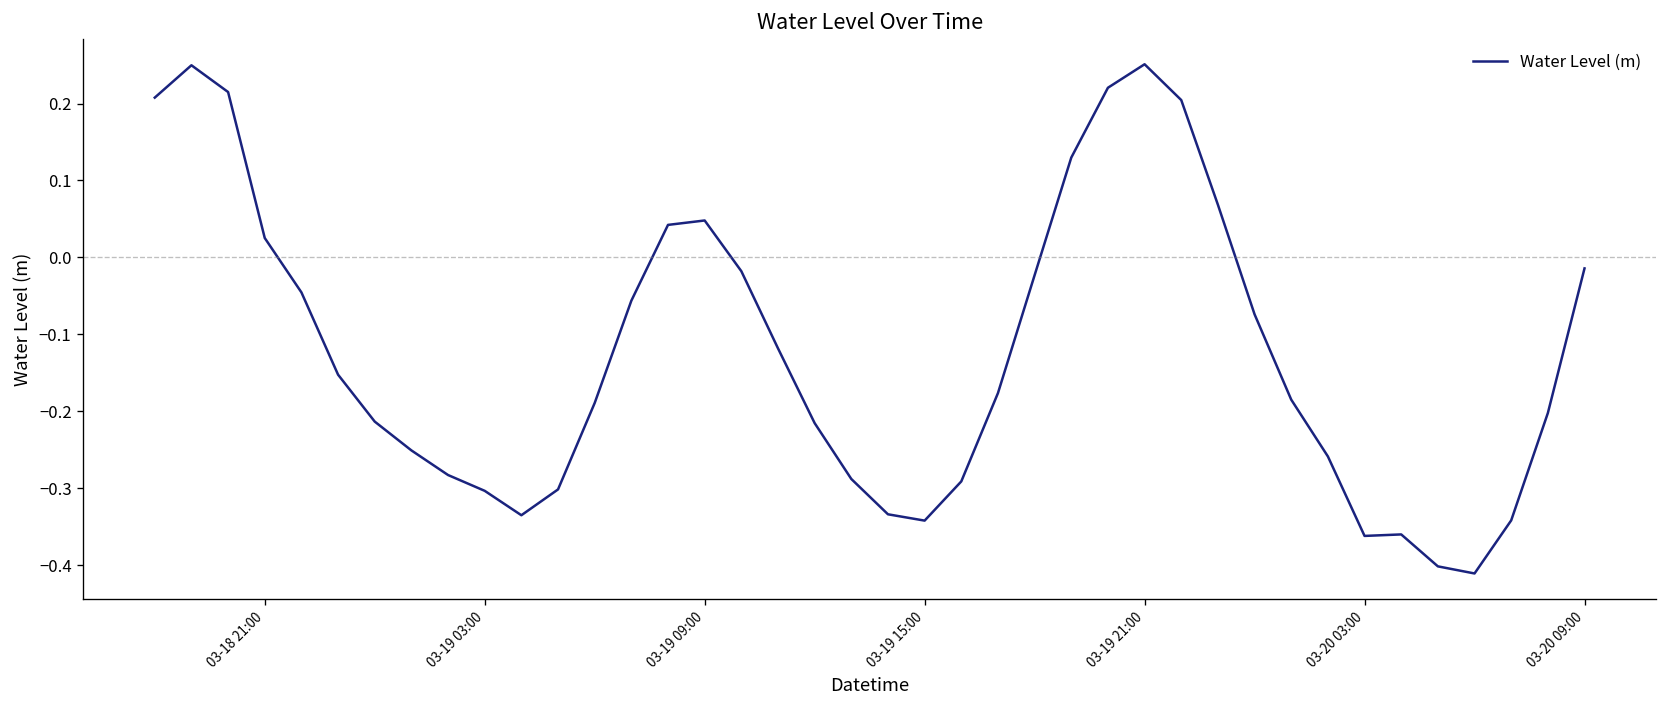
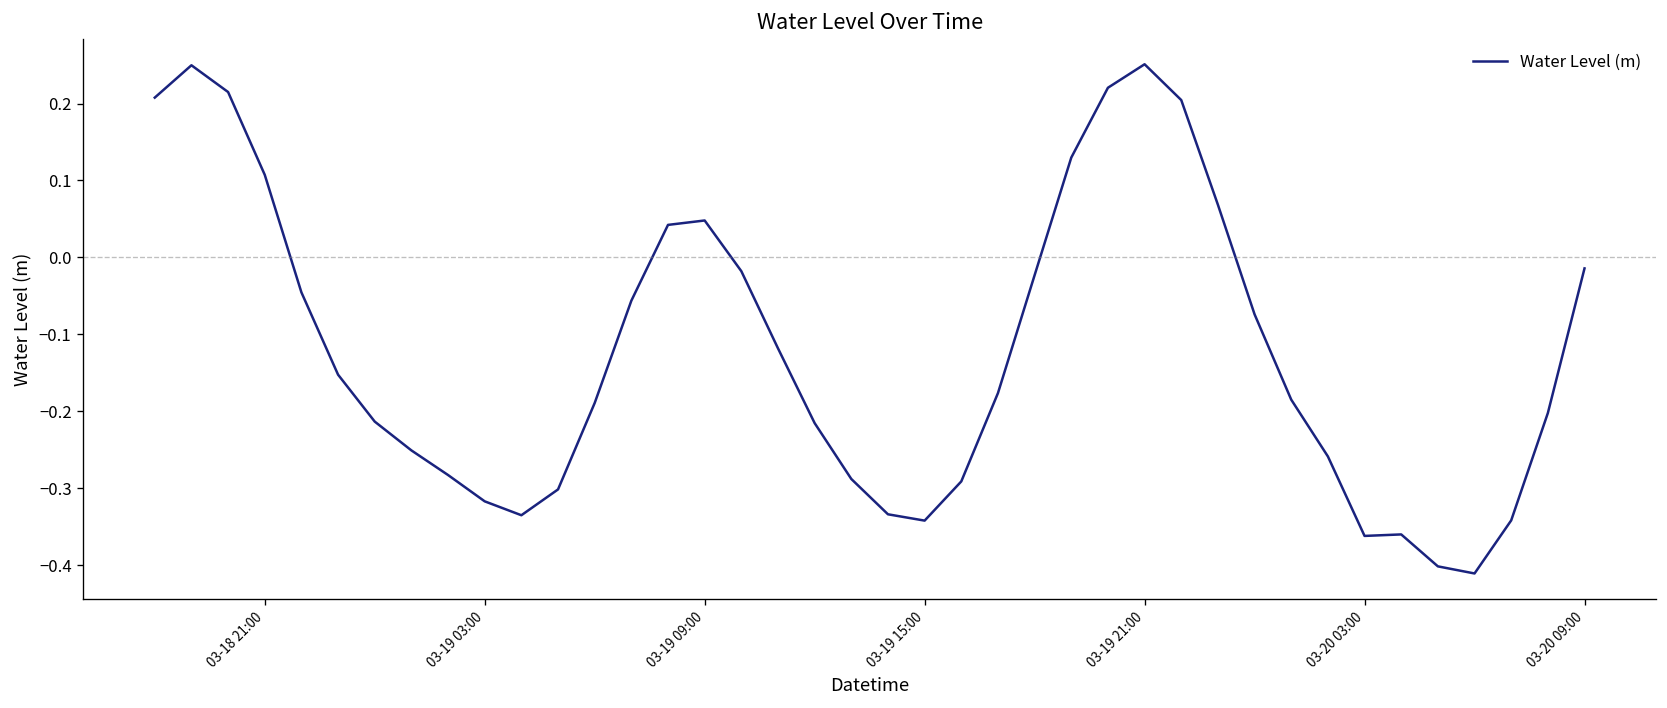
  {
-   "03-18 21:00": 0.03,
-   "03-19 03:00": -0.30,
+   "03-18 21:00": 0.11,
+   "03-19 03:00": -0.32,
    "03-19 09:00": 0.05,
    "03-19 15:00": -0.34,
    "03-19 21:00": 0.25,
    "03-20 03:00": -0.36,
    "03-20 09:00": -0.01
  }
